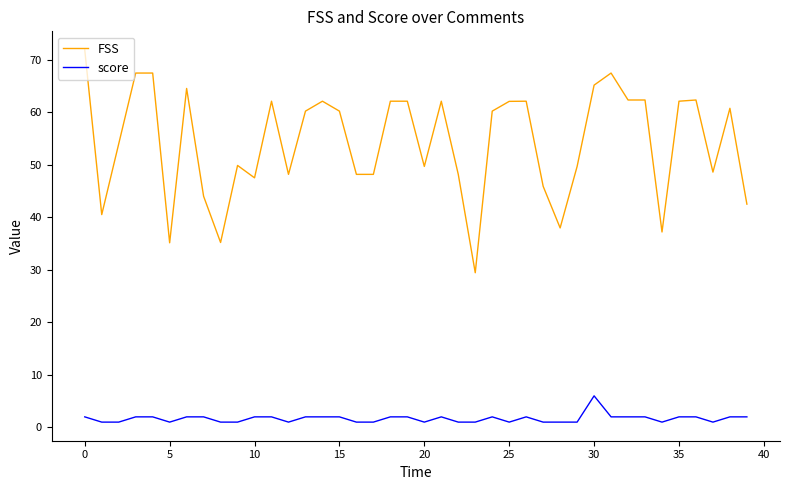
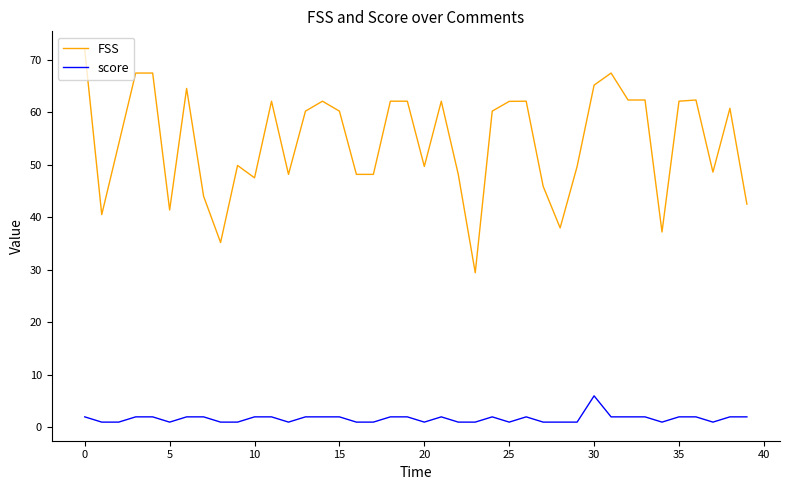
  {
    "FSS": {
-     "5": 35,
+     "5": 41,
      "10": 48,
      "15": 60,
      "20": 50,
      "25": 62,
      "30": 65,
      "35": 62
    },
    "score": {
      "0": 2,
      "5": 1,
      "10": 2,
      "15": 2,
      "20": 1,
      "25": 1,
      "30": 6,
      "35": 2
    }
  }
